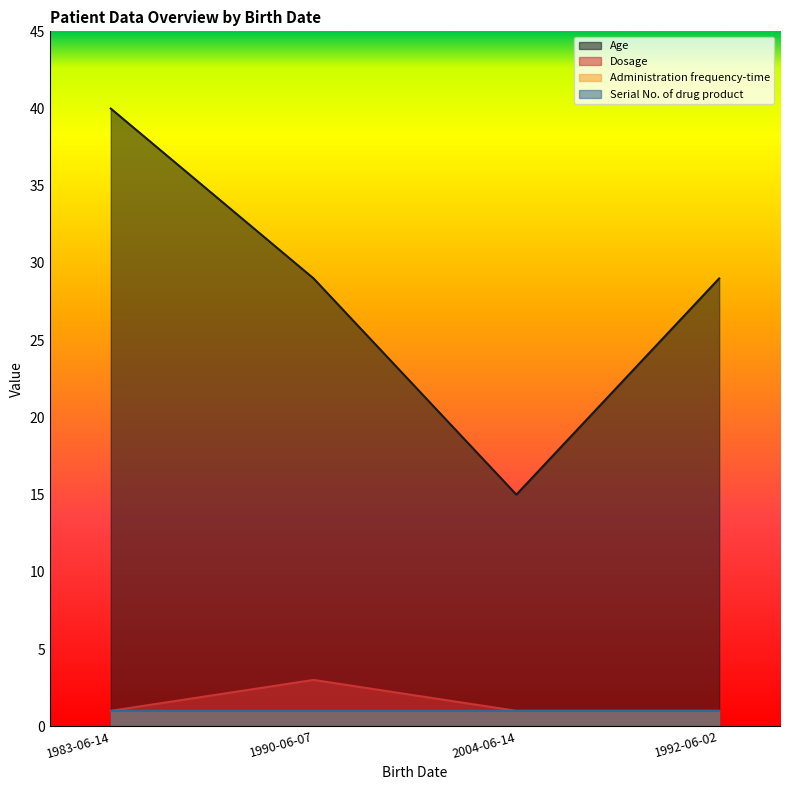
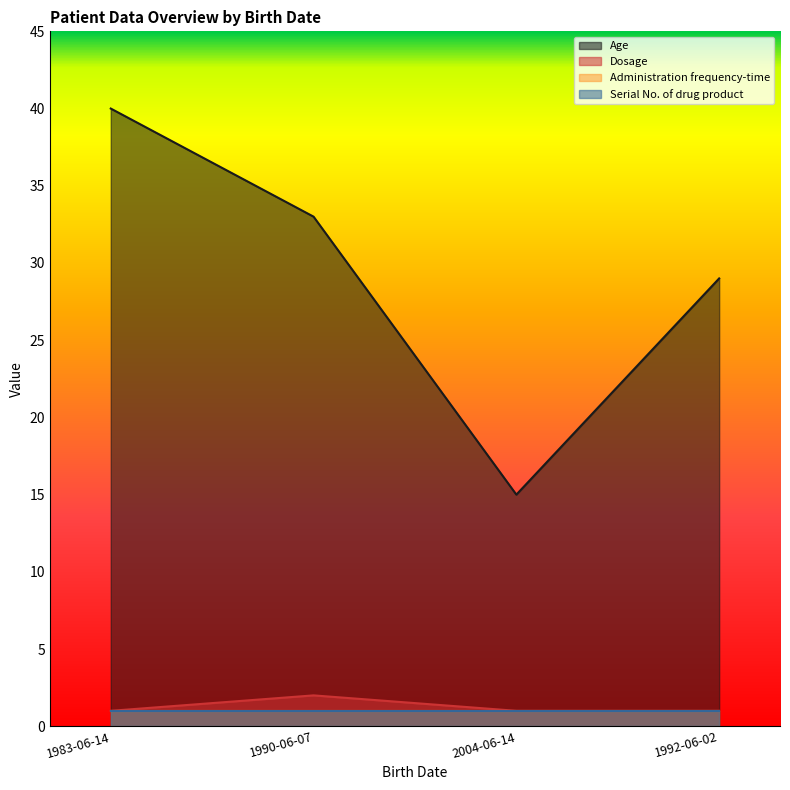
  {
    "Age": {
      "1983-06-14": 40,
-     "1990-06-07": 29,
+     "1990-06-07": 33,
      "2004-06-14": 15,
      "1992-06-02": 29
    },
    "Dosage": {
-     "1990-06-07": 3
+     "1990-06-07": 2
    },
    "Serial No. of drug product": {
      "1990-06-07": 1
    }
  }
